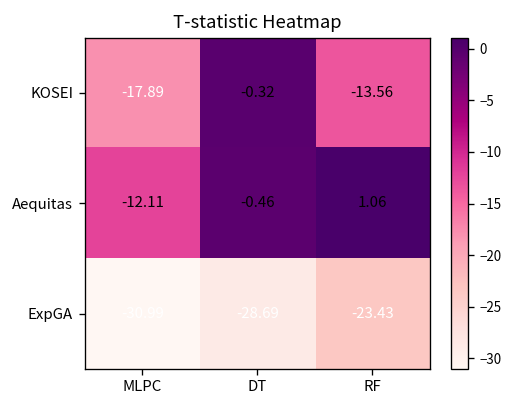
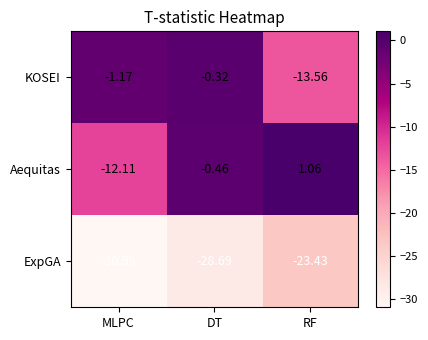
  {
    "KOSEI": {
-     "MLPC": -17.89,
+     "MLPC": -1.17,
      "DT": -0.32,
      "RF": -13.56
    },
    "Aequitas": {
      "MLPC": -12.11,
      "DT": -0.46,
      "RF": 1.06
    },
    "ExpGA": {
      "RF": -23.43
    }
  }
